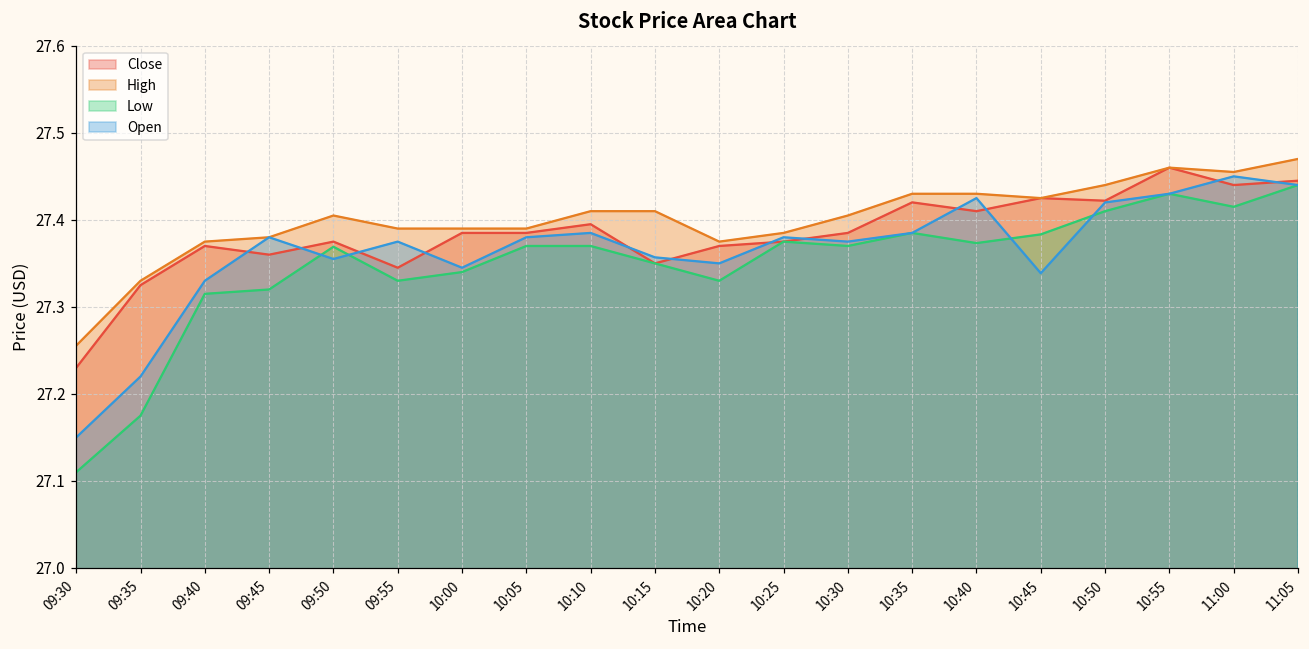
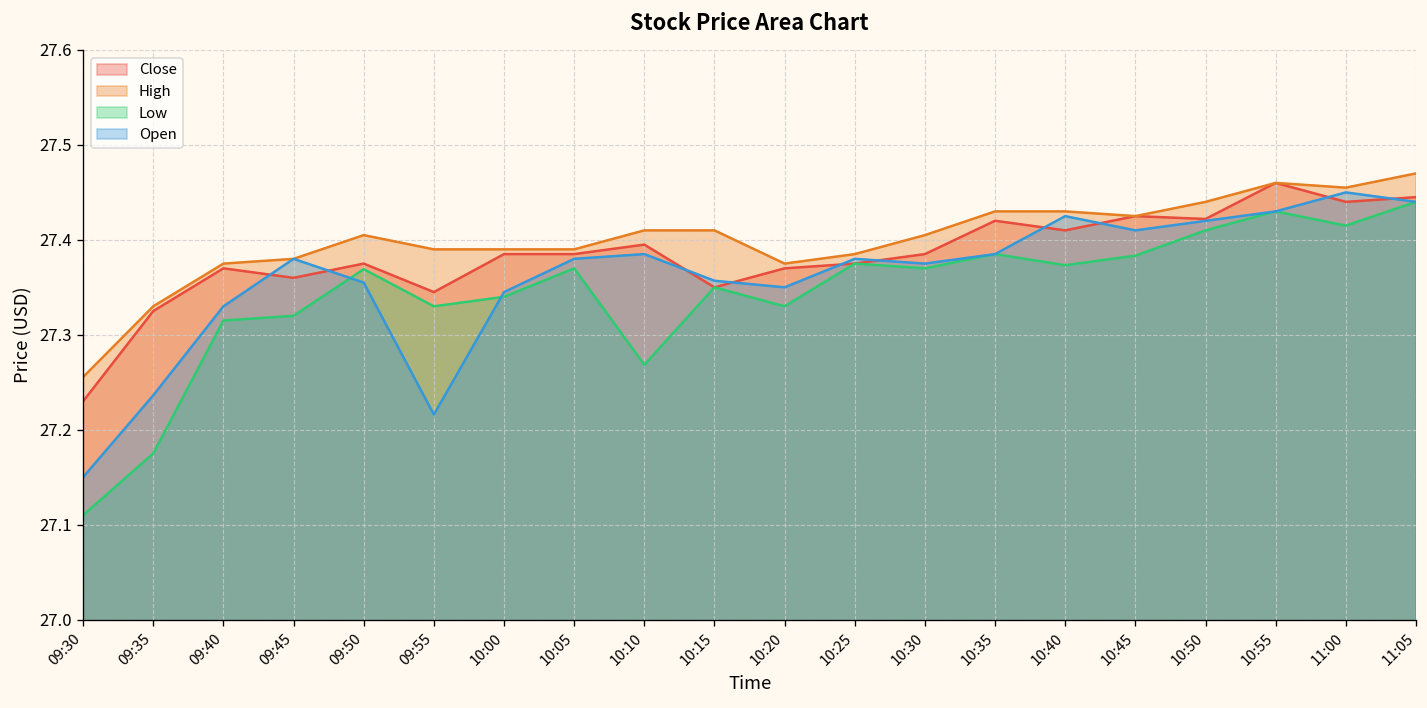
  {
    "Low": {
      "09:30": 27.11,
      "09:35": 27.17,
      "09:40": 27.32,
      "09:45": 27.32,
      "09:50": 27.37,
      "09:55": 27.33,
      "10:00": 27.34,
      "10:05": 27.37,
-     "10:10": 27.37,
+     "10:10": 27.27,
      "10:20": 27.33,
      "10:30": 27.37,
      "10:40": 27.37,
      "10:45": 27.38,
      "10:50": 27.41,
      "11:00": 27.42
    },
    "Open": {
      "09:30": 27.15,
-     "09:35": 27.22,
+     "09:35": 27.24,
      "09:40": 27.33,
      "09:50": 27.35,
-     "09:55": 27.38,
+     "09:55": 27.22,
      "10:00": 27.34,
      "10:05": 27.38,
      "10:10": 27.39,
      "10:15": 27.36,
      "10:20": 27.35,
      "10:25": 27.38,
      "10:30": 27.38,
      "10:40": 27.42,
-     "10:45": 27.34,
+     "10:45": 27.41,
      "11:00": 27.45
    }
  }
